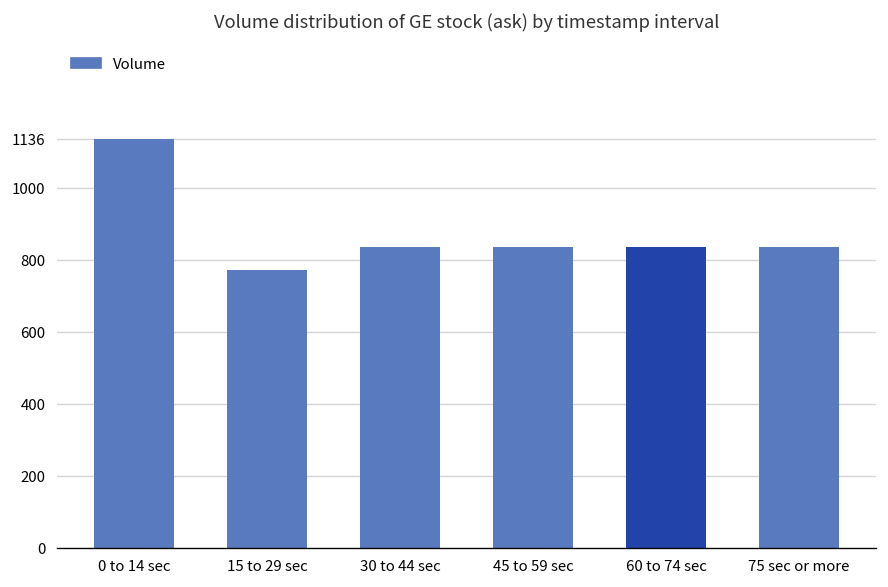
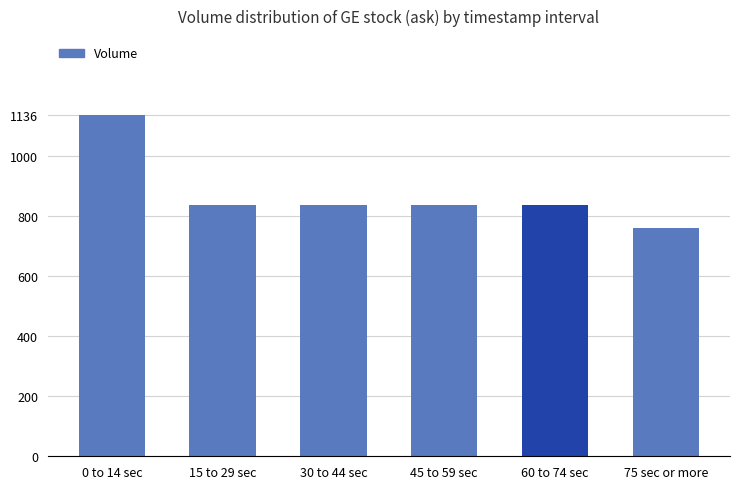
  {
    "0 to 14 sec": 1140,
-   "15 to 29 sec": 770,
+   "15 to 29 sec": 840,
    "30 to 44 sec": 840,
    "45 to 59 sec": 840,
    "60 to 74 sec": 840,
-   "75 sec or more": 840
+   "75 sec or more": 760
  }
